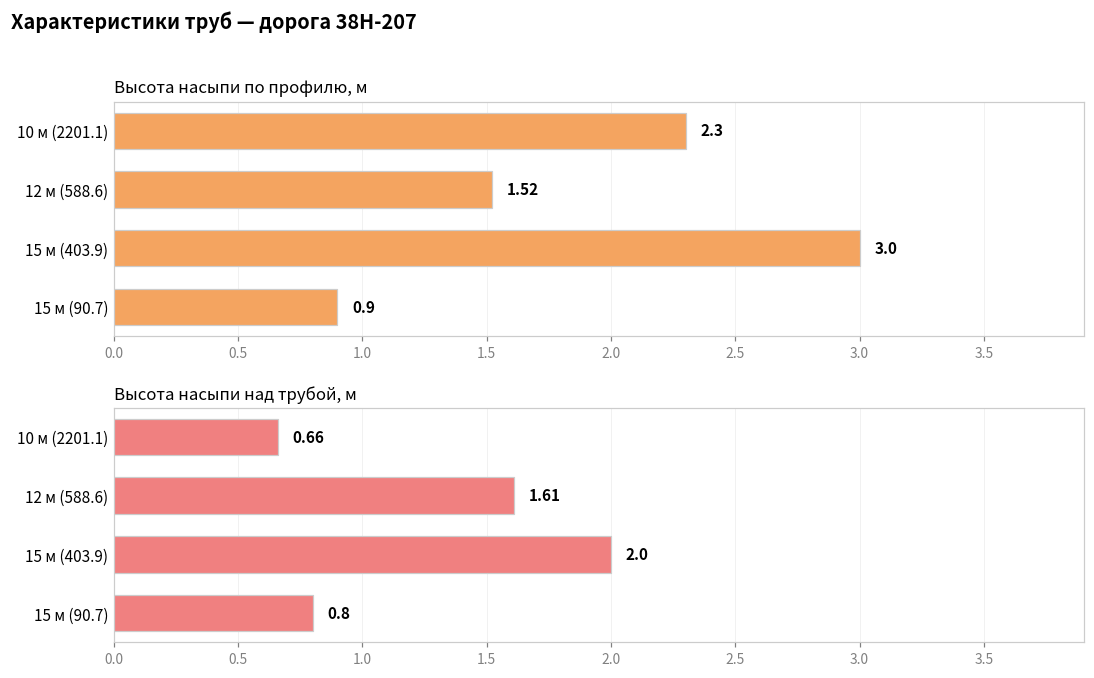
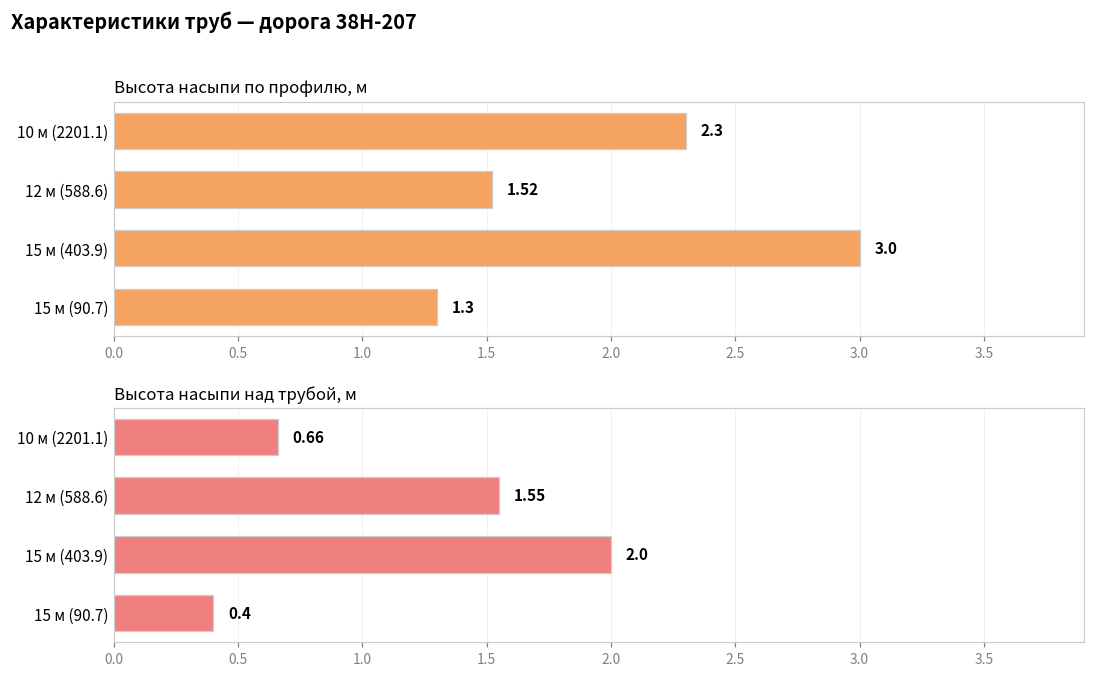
  {
    "Высота насыпи по профилю, м": {
      "10 м (2201.1)": 2.3,
      "12 м (588.6)": 1.52,
      "15 м (403.9)": 3.0,
-     "15 м (90.7)": 0.9
+     "15 м (90.7)": 1.3
    },
    "Высота насыпи над трубой, м": {
      "10 м (2201.1)": 0.66,
-     "12 м (588.6)": 1.61,
+     "12 м (588.6)": 1.55,
      "15 м (403.9)": 2.0,
-     "15 м (90.7)": 0.8
+     "15 м (90.7)": 0.4
    }
  }
